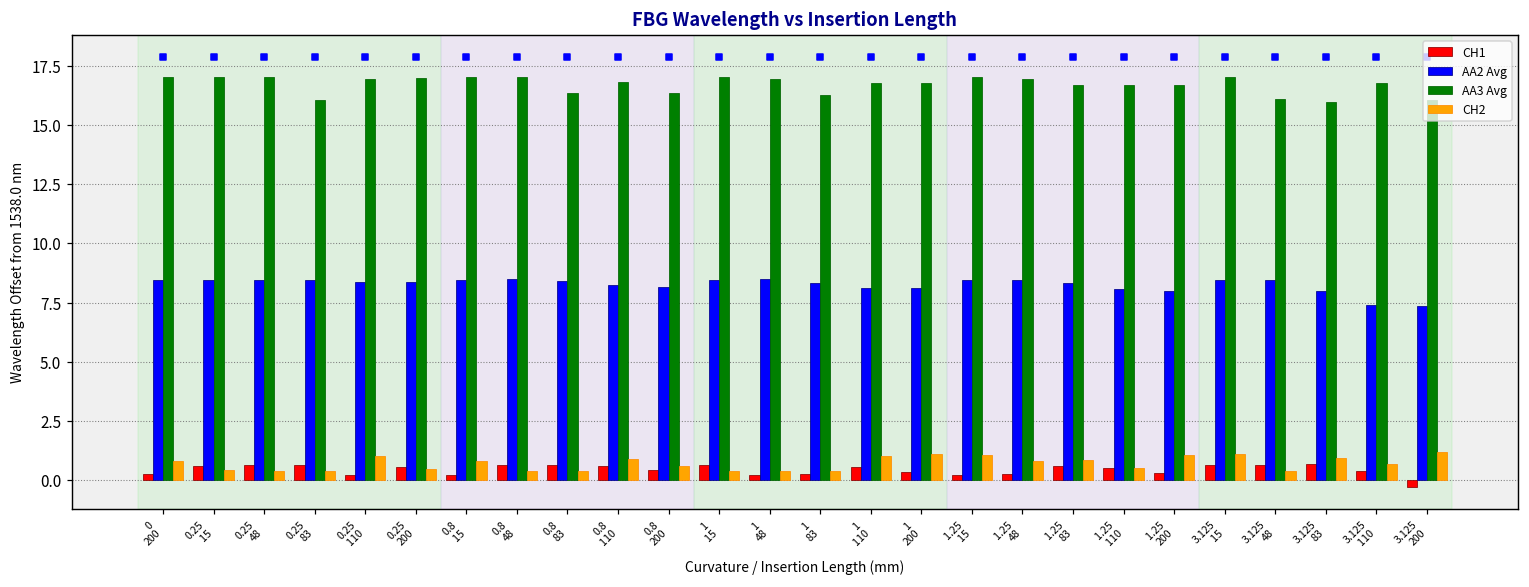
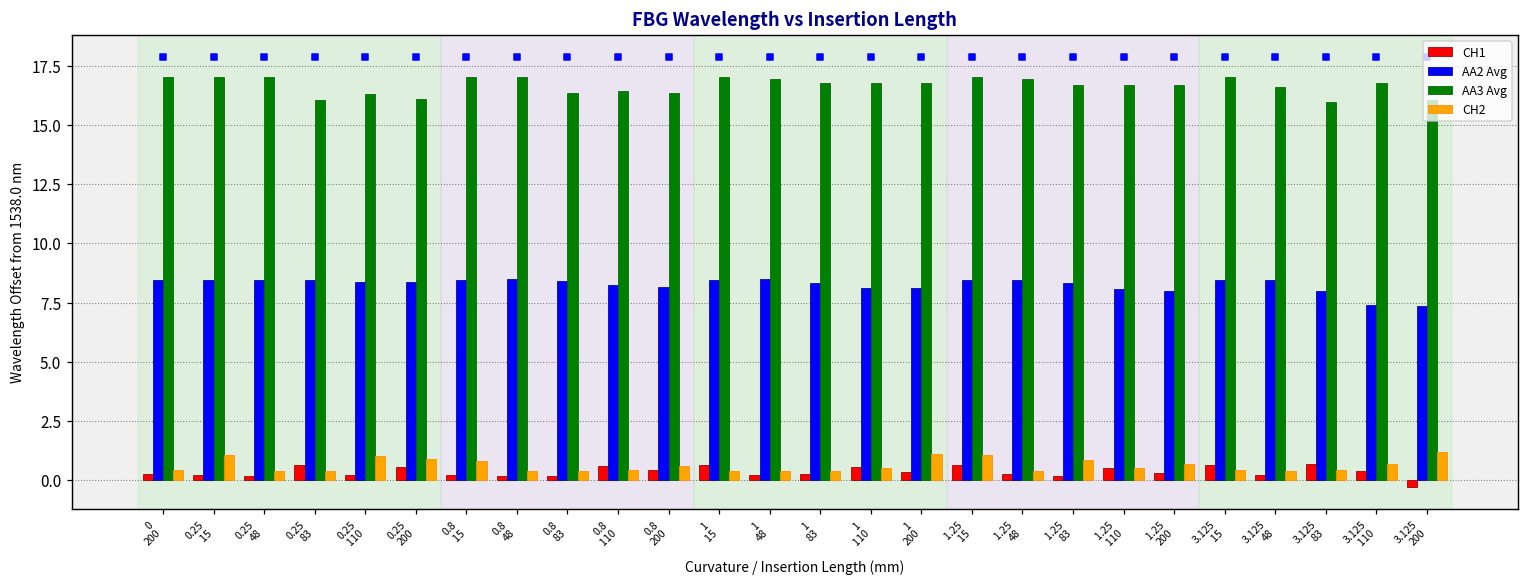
  {
    "CH1": {
      "0 200": 0.2,
-     "0.25 15": 0.6,
-     "0.25 48": 0.6,
+     "0.25 15": 0.2,
+     "0.25 48": 0.2,
      "0.25 83": 0.6,
      "0.25 110": 0.2,
      "0.25 200": 0.6,
      "0.8 15": 0.2,
-     "0.8 48": 0.6,
-     "0.8 83": 0.6,
+     "0.8 48": 0.2,
+     "0.8 83": 0.2,
      "0.8 110": 0.6,
      "0.8 200": 0.4,
      "1 15": 0.6,
      "1 48": 0.2,
      "1 83": 0.3,
      "1 110": 0.5,
      "1 200": 0.4,
-     "1.25 15": 0.2,
+     "1.25 15": 0.6,
      "1.25 48": 0.3,
-     "1.25 83": 0.6,
+     "1.25 83": 0.2,
      "1.25 110": 0.5,
      "1.25 200": 0.3,
      "3.125 15": 0.6,
-     "3.125 48": 0.7,
+     "3.125 48": 0.2,
      "3.125 83": 0.7,
      "3.125 110": 0.4,
      "3.125 200": -0.3
    },
    "AA3 Avg": {
      "0 200": 17.0,
      "0.25 15": 17.0,
      "0.25 48": 17.0,
      "0.25 83": 16.0,
-     "0.25 110": 17.0,
-     "0.25 200": 17.0,
+     "0.25 110": 16.3,
+     "0.25 200": 16.1,
      "0.8 15": 17.0,
      "0.8 48": 17.0,
      "0.8 83": 16.4,
-     "0.8 110": 16.8,
+     "0.8 110": 16.4,
      "0.8 200": 16.4,
      "1 15": 17.0,
      "1 48": 16.9,
-     "1 83": 16.3,
+     "1 83": 16.8,
      "1 110": 16.8,
      "1 200": 16.8,
      "1.25 15": 17.0,
      "1.25 48": 16.9,
      "1.25 83": 16.7,
      "1.25 110": 16.7,
      "1.25 200": 16.7,
      "3.125 15": 17.0,
-     "3.125 48": 16.1,
+     "3.125 48": 16.6,
      "3.125 83": 16.0,
      "3.125 110": 16.8
    },
    "CH2": {
-     "0 200": 0.8,
-     "0.25 15": 0.4,
+     "0 200": 0.4,
+     "0.25 15": 1.1,
      "0.25 48": 0.4,
      "0.25 83": 0.4,
      "0.25 110": 1.0,
-     "0.25 200": 0.5,
+     "0.25 200": 0.9,
      "0.8 15": 0.8,
      "0.8 48": 0.4,
      "0.8 83": 0.4,
-     "0.8 110": 0.9,
+     "0.8 110": 0.5,
      "0.8 200": 0.6,
      "1 15": 0.4,
      "1 48": 0.4,
      "1 83": 0.4,
-     "1 110": 1.0,
+     "1 110": 0.5,
      "1 200": 1.1,
      "1.25 15": 1.1,
-     "1.25 48": 0.8,
+     "1.25 48": 0.4,
      "1.25 83": 0.8,
      "1.25 110": 0.5,
-     "1.25 200": 1.1,
-     "3.125 15": 1.1,
+     "1.25 200": 0.7,
+     "3.125 15": 0.4,
      "3.125 48": 0.4,
-     "3.125 83": 1.0,
+     "3.125 83": 0.4,
      "3.125 110": 0.7,
      "3.125 200": 1.2
    }
  }
